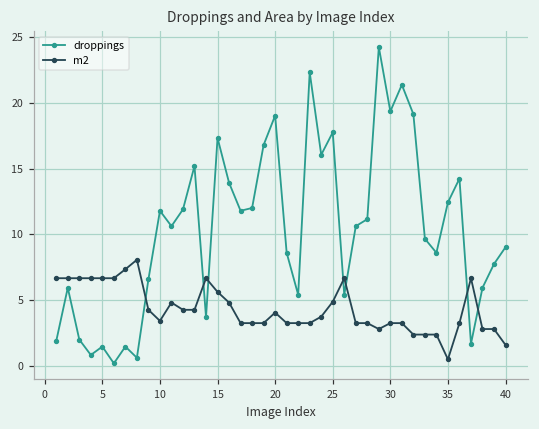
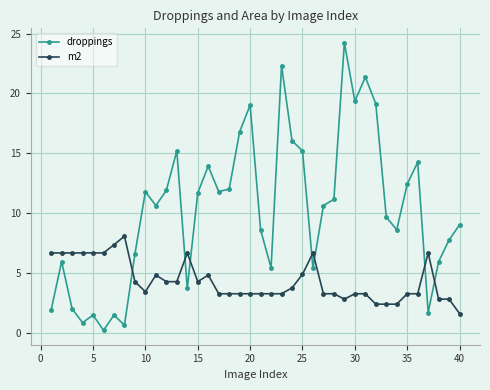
  {
    "droppings": {
      "5": 1.5,
      "10": 11.8,
-     "15": 17.3,
+     "15": 11.7,
      "20": 19.0,
-     "25": 17.8,
+     "25": 15.2,
      "30": 19.3,
      "35": 12.4,
      "40": 9.0
    },
    "m2": {
      "5": 6.7,
      "10": 3.4,
-     "15": 5.6,
-     "20": 4.1,
+     "15": 4.3,
+     "20": 3.3,
      "25": 4.9,
      "30": 3.3,
-     "35": 0.5,
+     "35": 3.3,
      "40": 1.6
    }
  }
